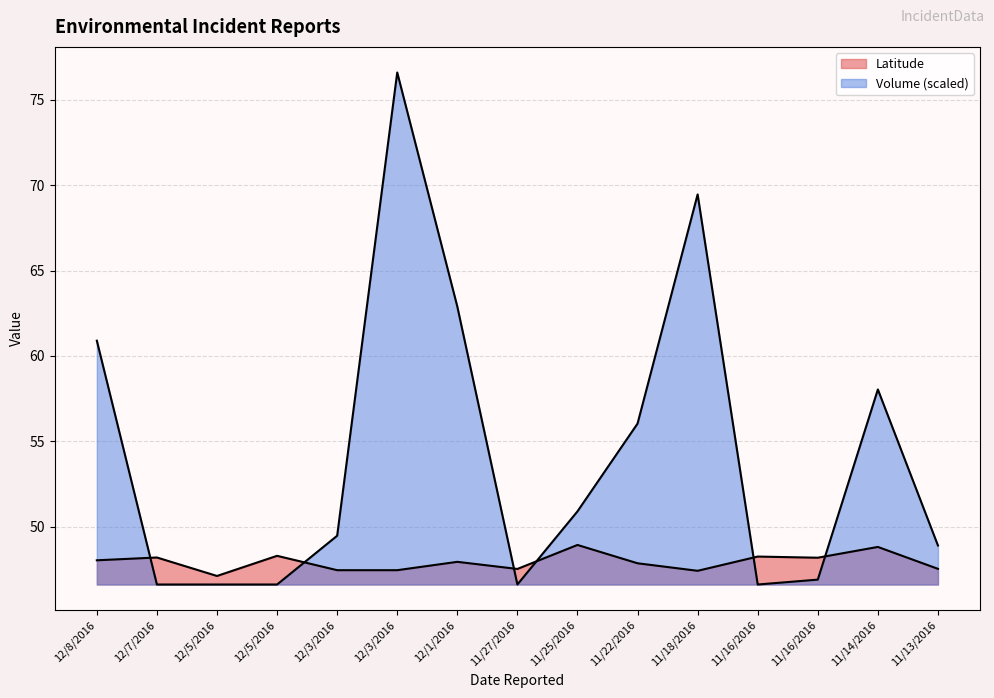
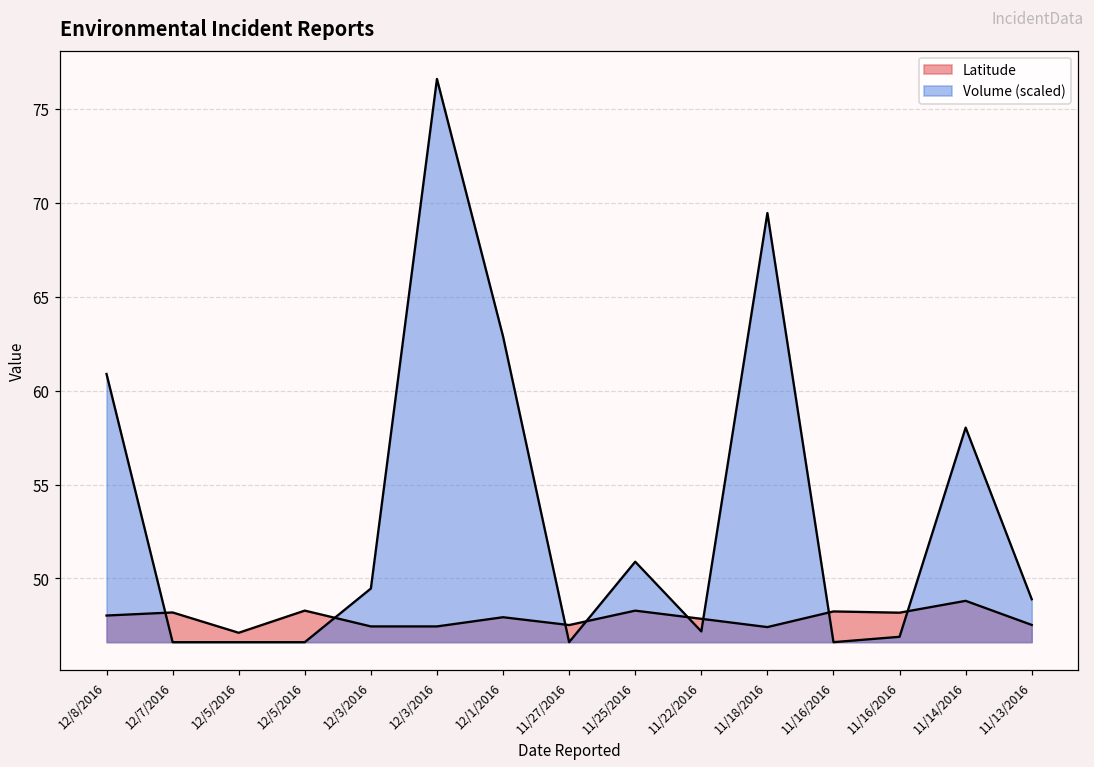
  {
    "Latitude": {
      "12/8/2016": 48.0,
      "12/7/2016": 48.2,
      "12/1/2016": 47.9,
      "11/27/2016": 47.5,
-     "11/25/2016": 48.9,
+     "11/25/2016": 48.3,
      "11/22/2016": 47.8,
      "11/18/2016": 47.4,
      "11/14/2016": 48.8,
      "11/13/2016": 47.5
    },
    "Volume (scaled)": {
      "12/8/2016": 60.9,
      "12/7/2016": 46.6,
      "12/1/2016": 62.9,
      "11/27/2016": 46.6,
      "11/25/2016": 50.9,
-     "11/22/2016": 56.0,
+     "11/22/2016": 47.2,
      "11/18/2016": 69.5,
      "11/14/2016": 58.0,
      "11/13/2016": 48.9
    }
  }
